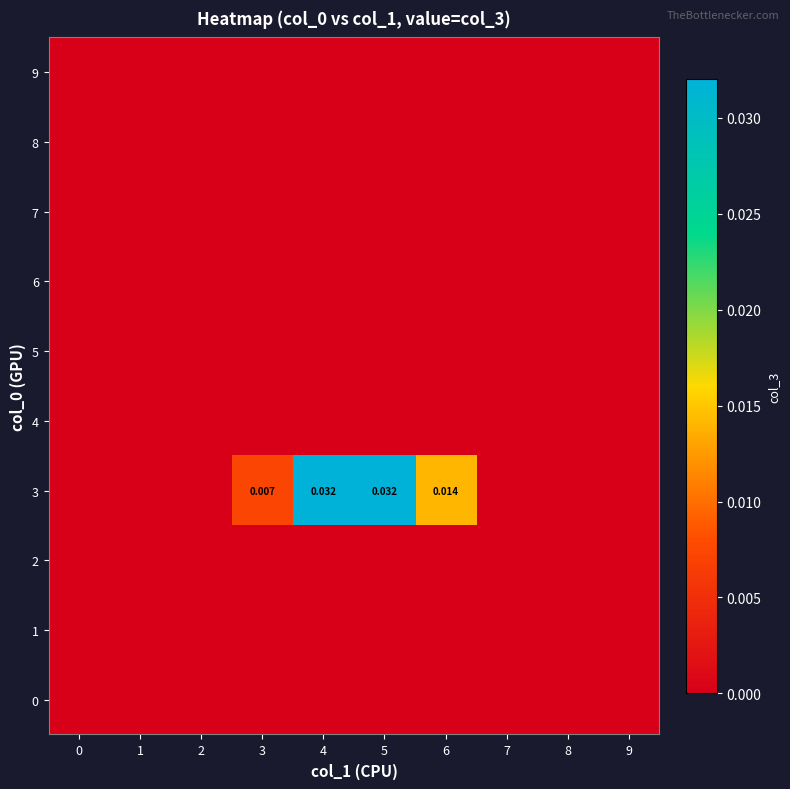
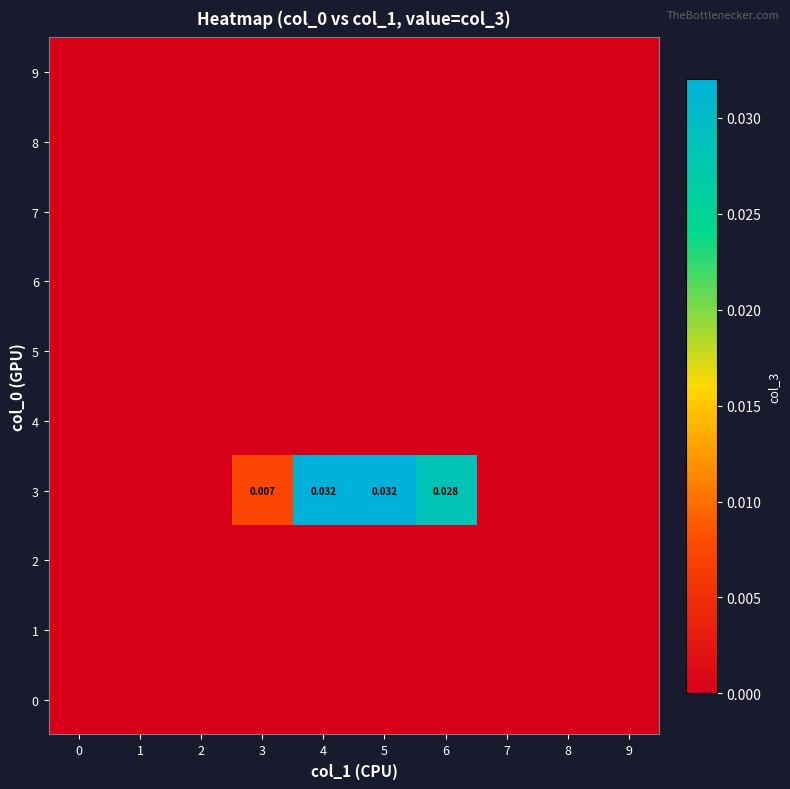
  {
    "3": {
      "3": 0.007,
      "4": 0.032,
      "5": 0.032,
-     "6": 0.014
+     "6": 0.028
    }
  }
